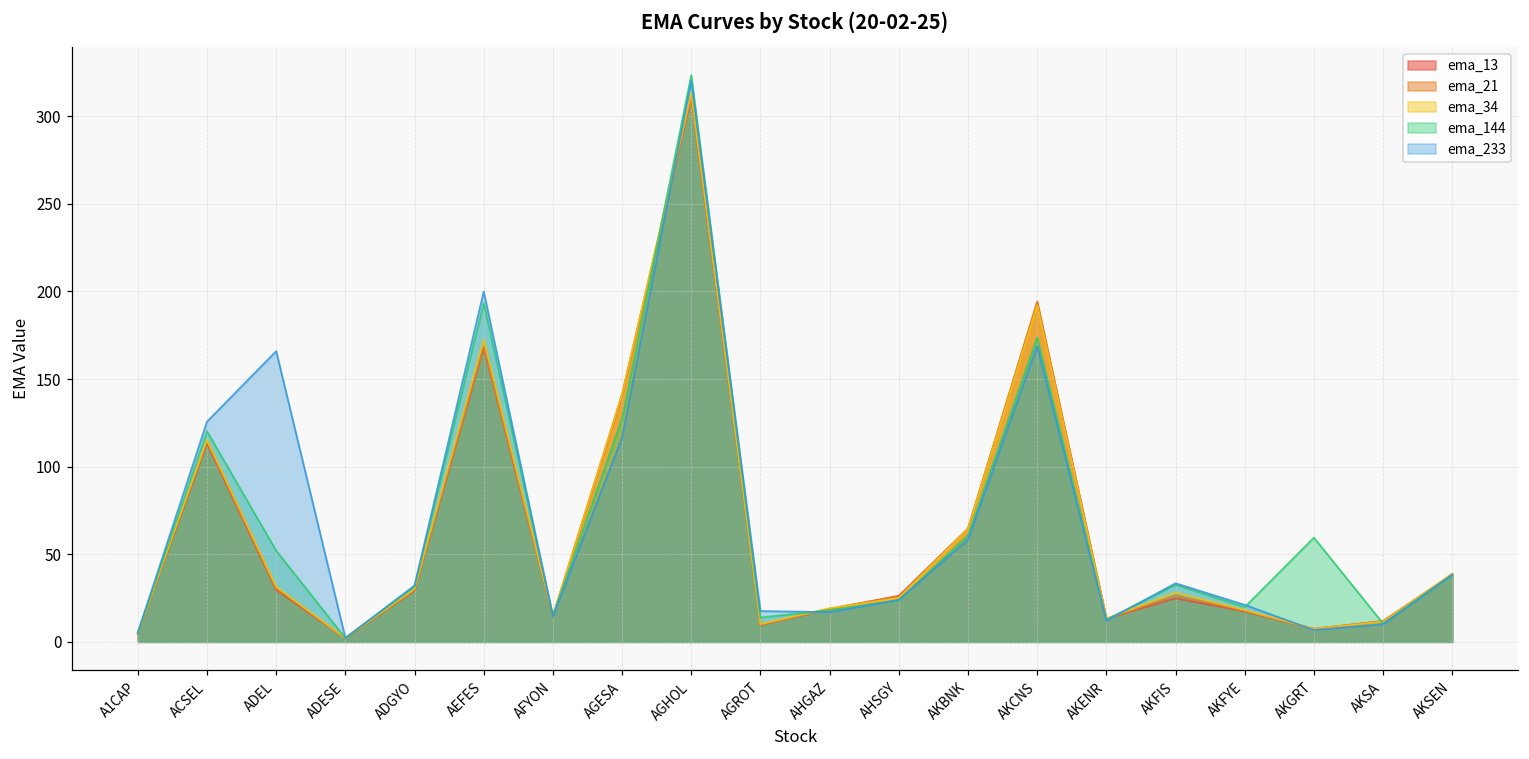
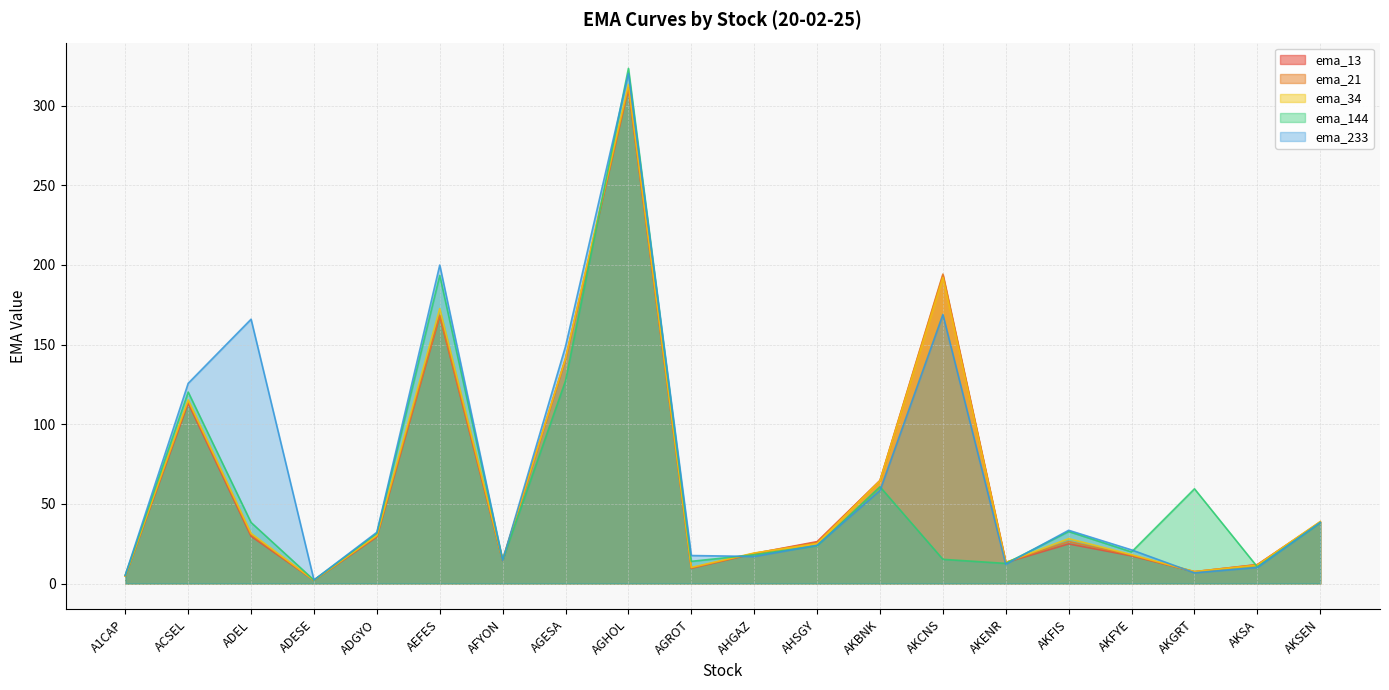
  {
    "ema_144": {
      "ACSEL": 120,
-     "ADEL": 52,
+     "ADEL": 38,
      "AEFES": 193,
      "AGESA": 127,
      "AGHOL": 323,
      "AGROT": 14,
      "AKBNK": 61,
-     "AKCNS": 174,
+     "AKCNS": 15,
      "AKGRT": 59
    },
    "ema_233": {
      "ACSEL": 126,
      "ADEL": 166,
      "AEFES": 200,
-     "AGESA": 117,
+     "AGESA": 149,
      "AGHOL": 320,
      "AGROT": 18,
      "AKBNK": 58,
      "AKCNS": 169
    }
  }
